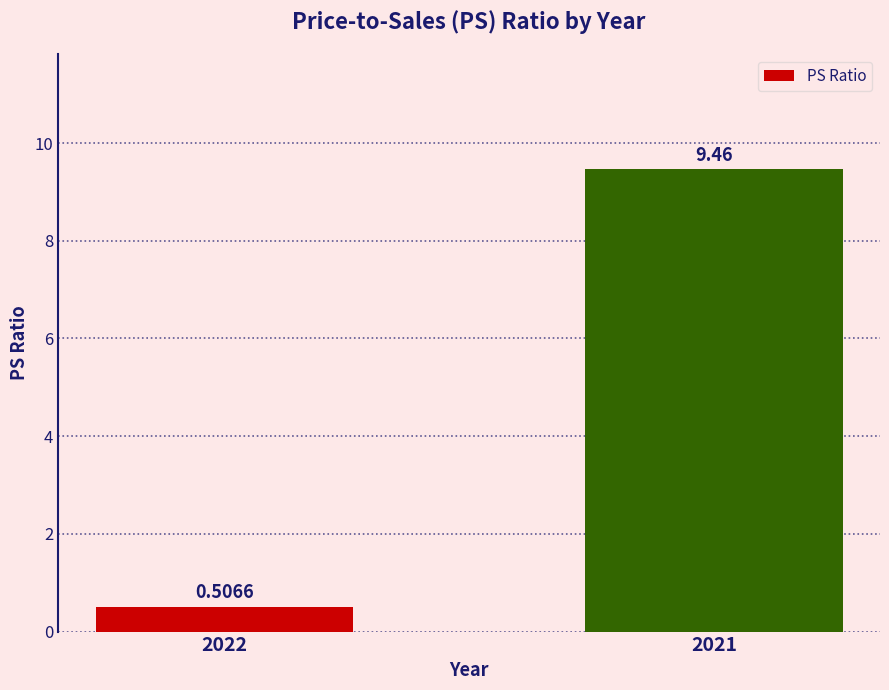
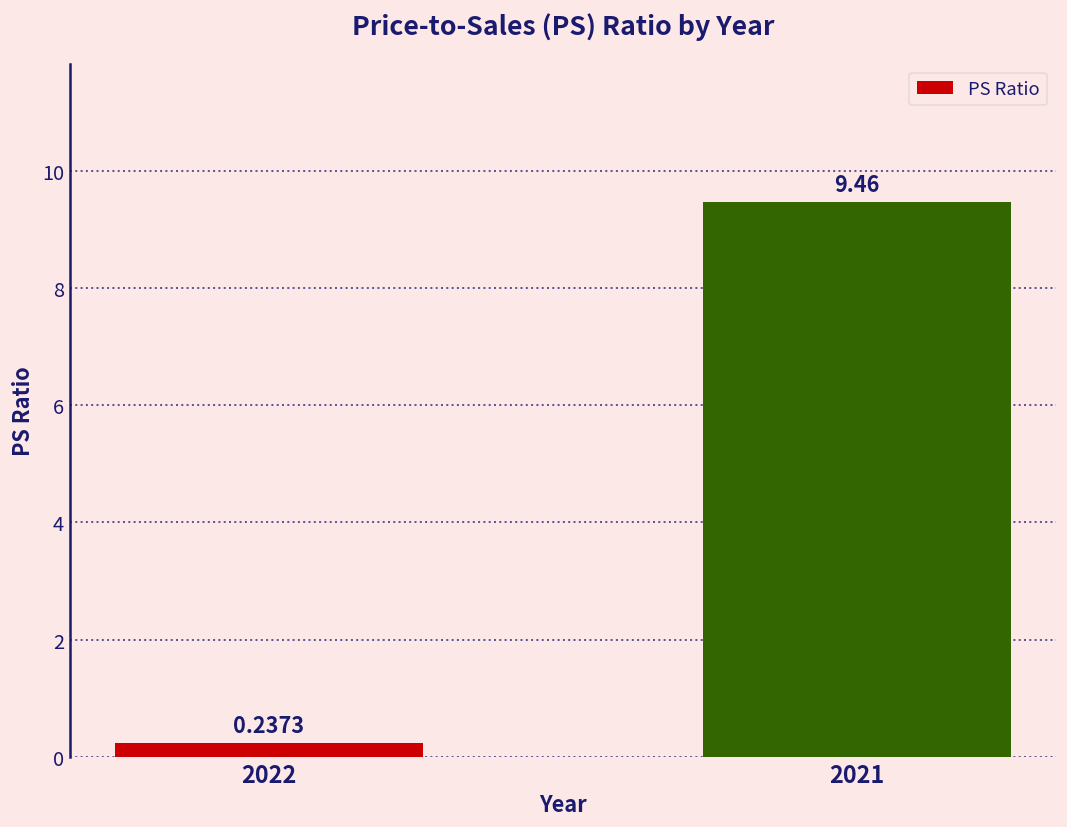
  {
-   "2022": 0.5066,
+   "2022": 0.2373,
    "2021": 9.46
  }
